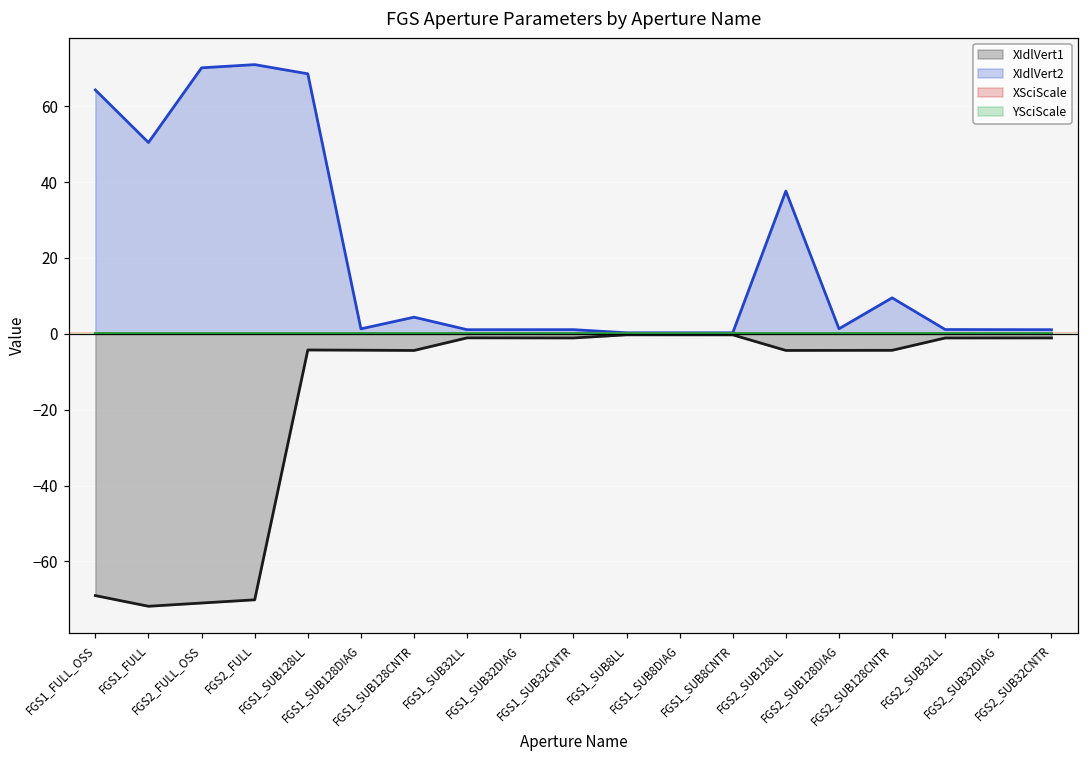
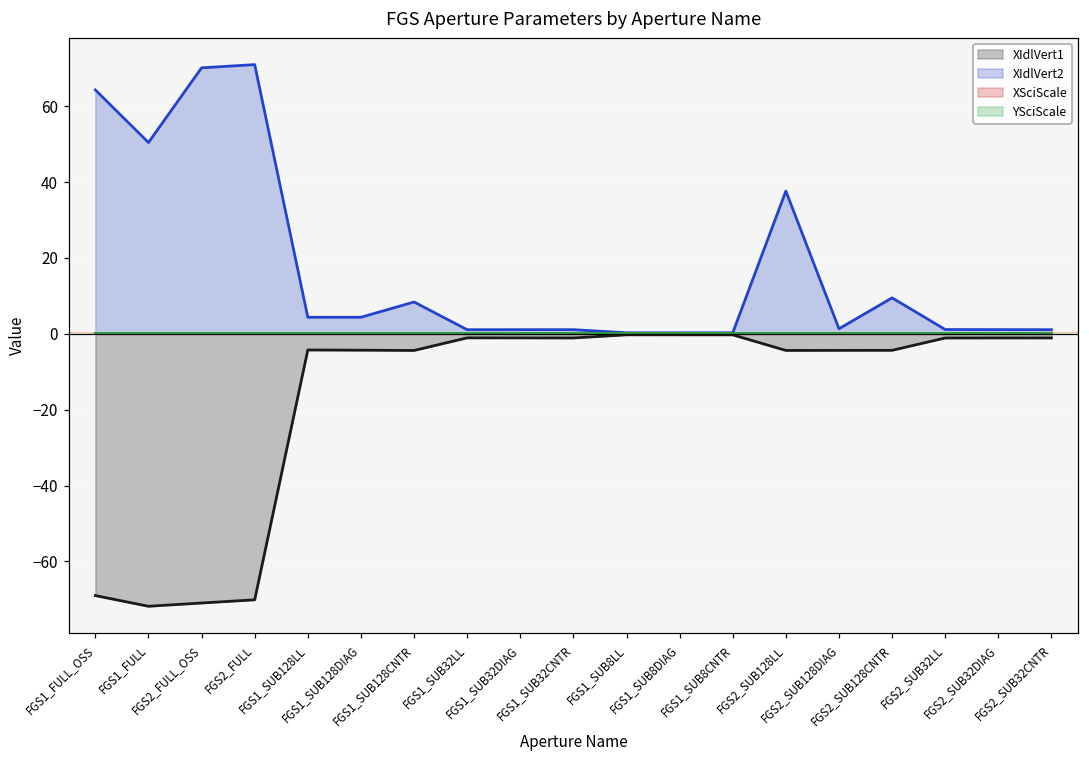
  {
    "XIdlVert2": {
      "FGS1_FULL_OSS": 64,
      "FGS1_FULL": 50,
      "FGS2_FULL_OSS": 70,
      "FGS2_FULL": 71,
-     "FGS1_SUB128LL": 69,
-     "FGS1_SUB128DIAG": 1,
-     "FGS1_SUB128CNTR": 4,
+     "FGS1_SUB128LL": 4,
+     "FGS1_SUB128DIAG": 4,
+     "FGS1_SUB128CNTR": 8,
      "FGS1_SUB32LL": 1,
      "FGS1_SUB32DIAG": 1,
      "FGS1_SUB32CNTR": 1,
      "FGS2_SUB128LL": 38,
      "FGS2_SUB128DIAG": 1,
      "FGS2_SUB128CNTR": 9,
      "FGS2_SUB32LL": 1,
      "FGS2_SUB32DIAG": 1,
      "FGS2_SUB32CNTR": 1
    }
  }
